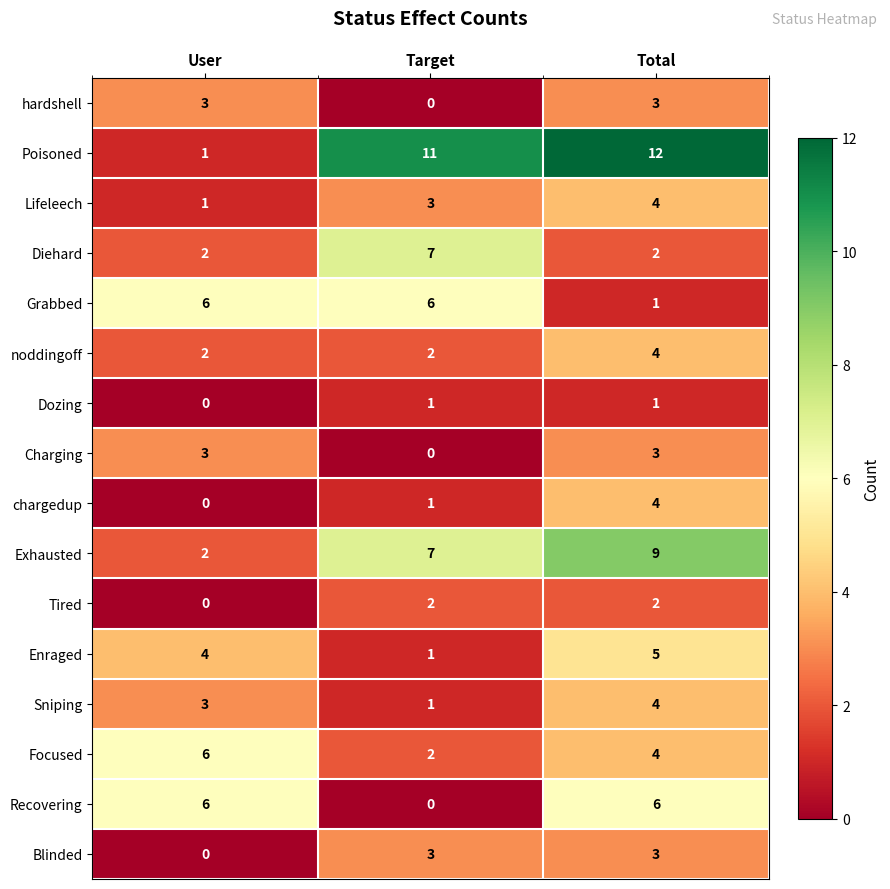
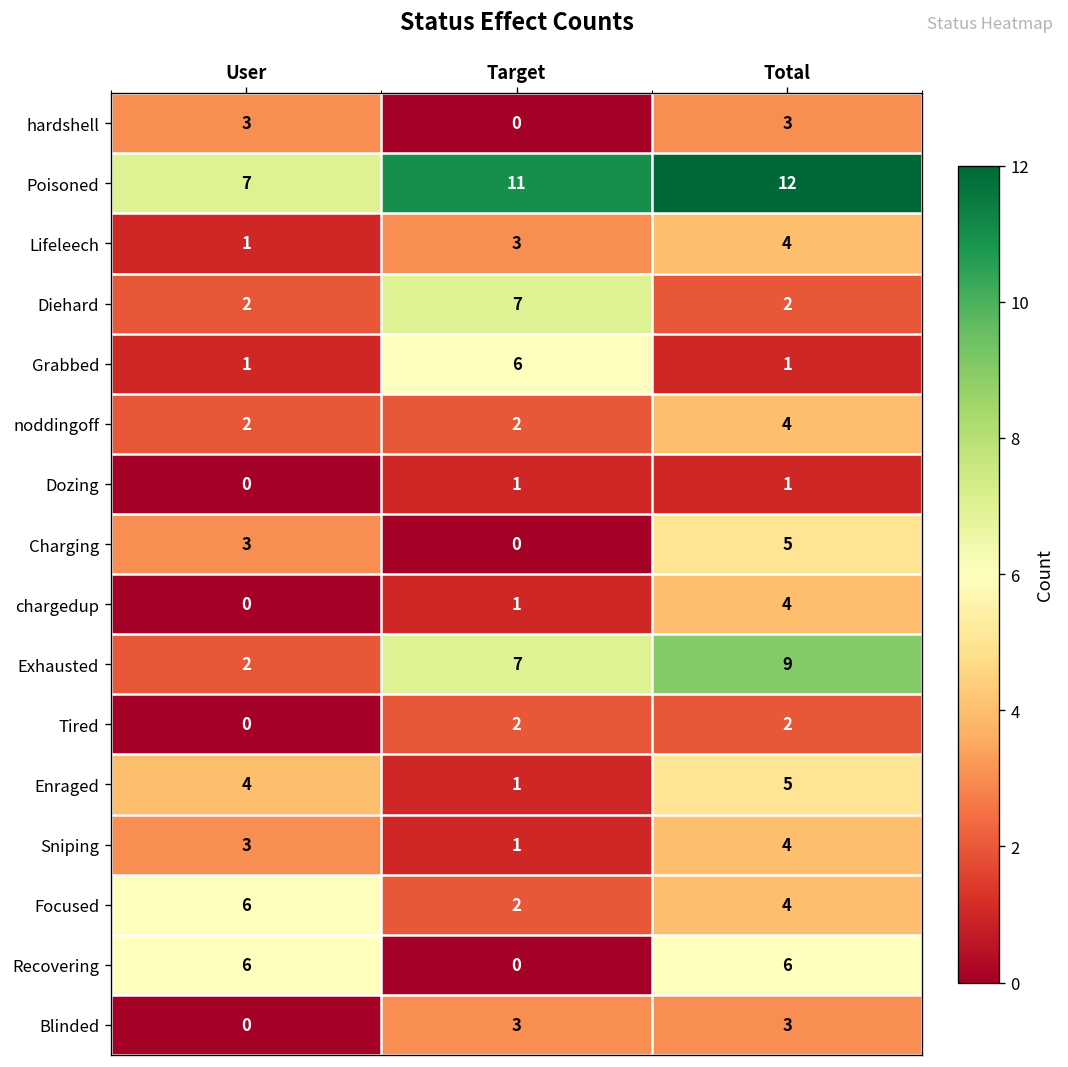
  {
    "hardshell": {
      "User": 3,
      "Target": 0,
      "Total": 3
    },
    "Poisoned": {
-     "User": 1,
+     "User": 7,
      "Target": 11,
      "Total": 12
    },
    "Lifeleech": {
      "User": 1,
      "Target": 3,
      "Total": 4
    },
    "Diehard": {
      "User": 2,
      "Target": 7,
      "Total": 2
    },
    "Grabbed": {
-     "User": 6,
+     "User": 1,
      "Target": 6,
      "Total": 1
    },
    "noddingoff": {
      "User": 2,
      "Target": 2,
      "Total": 4
    },
    "Dozing": {
      "User": 0,
      "Target": 1,
      "Total": 1
    },
    "Charging": {
      "User": 3,
      "Target": 0,
-     "Total": 3
+     "Total": 5
    },
    "chargedup": {
      "User": 0,
      "Target": 1,
      "Total": 4
    },
    "Exhausted": {
      "User": 2,
      "Target": 7,
      "Total": 9
    },
    "Tired": {
      "User": 0,
      "Target": 2,
      "Total": 2
    },
    "Enraged": {
      "User": 4,
      "Target": 1,
      "Total": 5
    },
    "Sniping": {
      "User": 3,
      "Target": 1,
      "Total": 4
    },
    "Focused": {
      "User": 6,
      "Target": 2,
      "Total": 4
    },
    "Recovering": {
      "User": 6,
      "Target": 0,
      "Total": 6
    },
    "Blinded": {
      "User": 0,
      "Target": 3,
      "Total": 3
    }
  }
